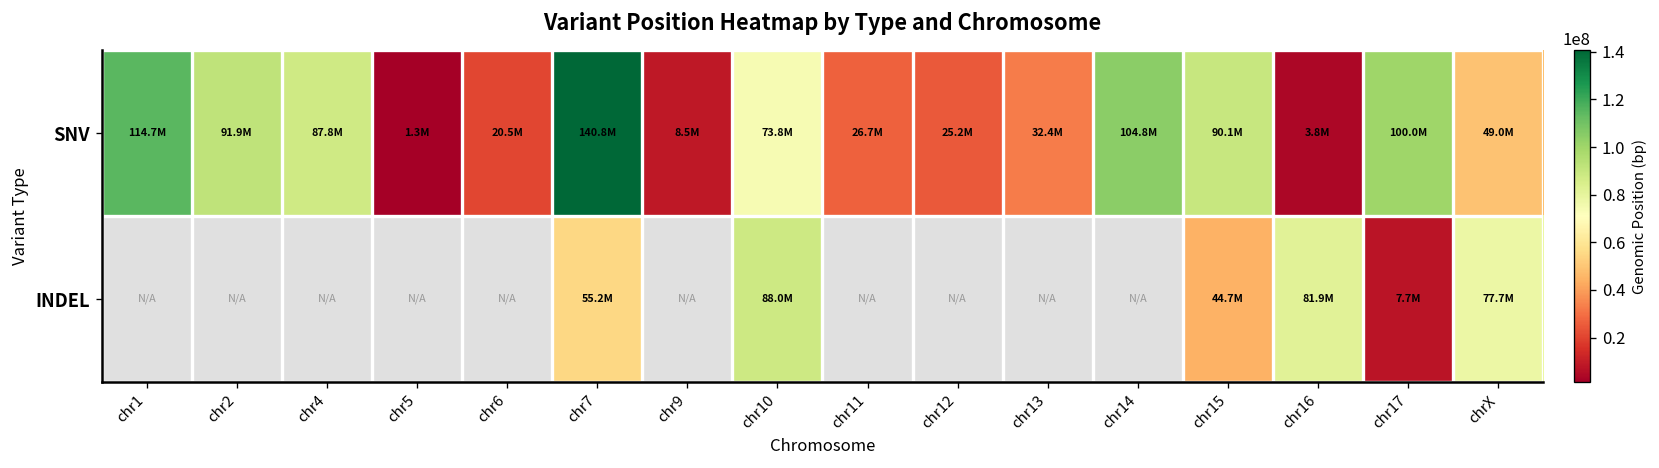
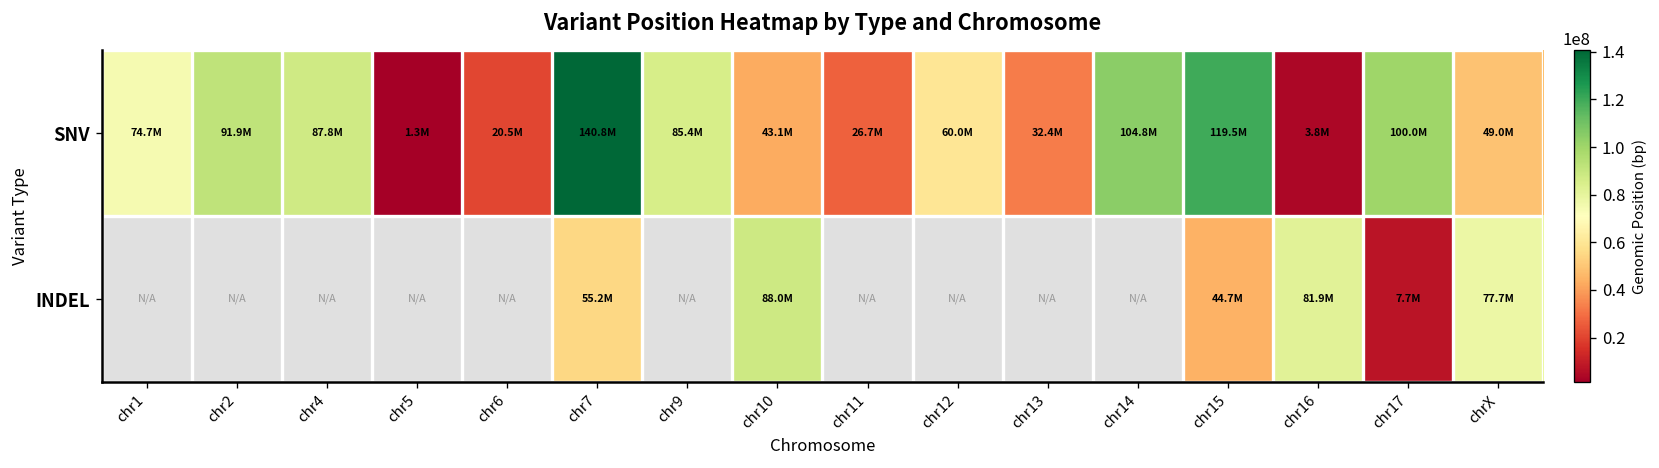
  {
    "SNV": {
-     "chr1": "114.7M",
+     "chr1": "74.7M",
      "chr2": "91.9M",
      "chr4": "87.8M",
      "chr5": "1.3M",
      "chr6": "20.5M",
      "chr7": "140.8M",
-     "chr9": "8.5M",
-     "chr10": "73.8M",
+     "chr9": "85.4M",
+     "chr10": "43.1M",
      "chr11": "26.7M",
-     "chr12": "25.2M",
+     "chr12": "60.0M",
      "chr13": "32.4M",
      "chr14": "104.8M",
-     "chr15": "90.1M",
+     "chr15": "119.5M",
      "chr16": "3.8M",
      "chr17": "100.0M",
      "chrX": "49.0M"
    },
    "INDEL": {
      "chr7": "55.2M",
      "chr10": "88.0M",
      "chr15": "44.7M",
      "chr16": "81.9M",
      "chr17": "7.7M",
      "chrX": "77.7M"
    }
  }
